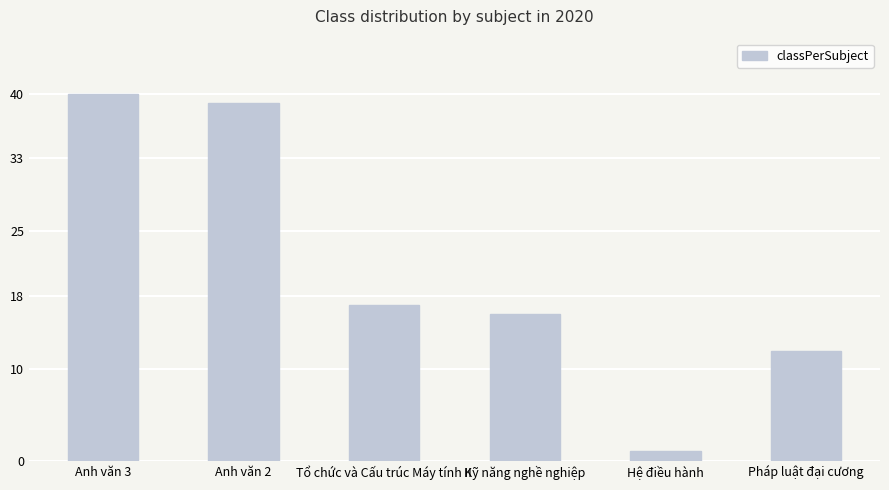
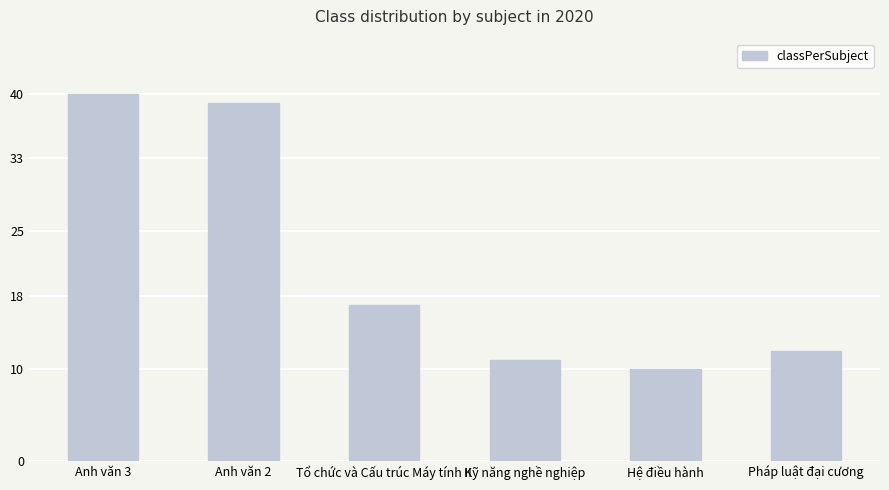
  {
    "Anh văn 3": 40,
    "Anh văn 2": 39,
    "Tổ chức và Cấu trúc Máy tính II": 17,
-   "Kỹ năng nghề nghiệp": 16,
-   "Hệ điều hành": 1,
+   "Kỹ năng nghề nghiệp": 11,
+   "Hệ điều hành": 10,
    "Pháp luật đại cương": 12
  }
